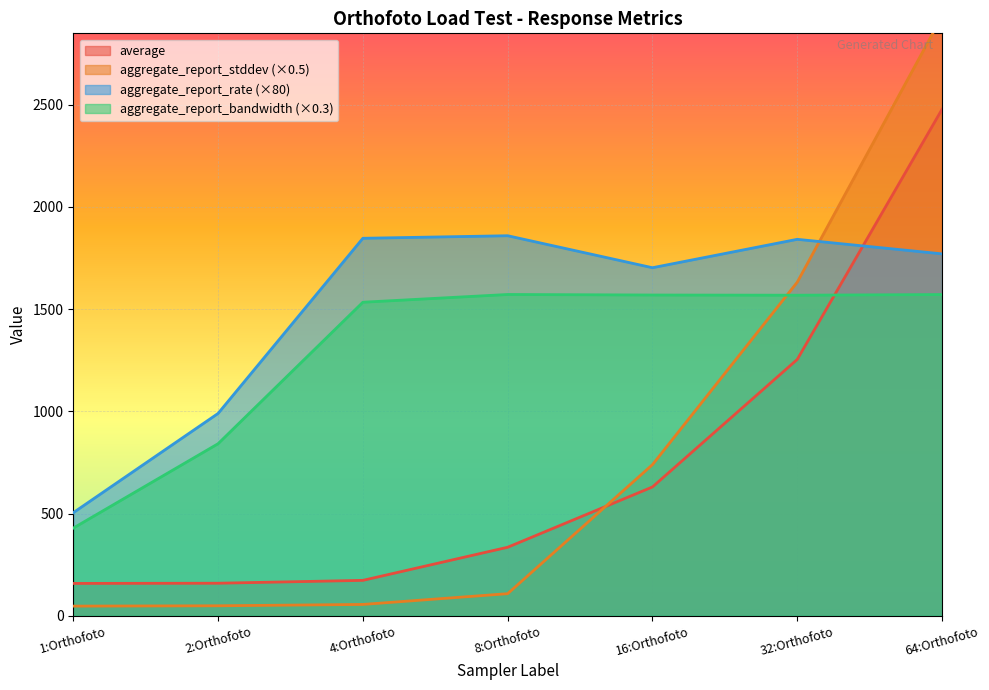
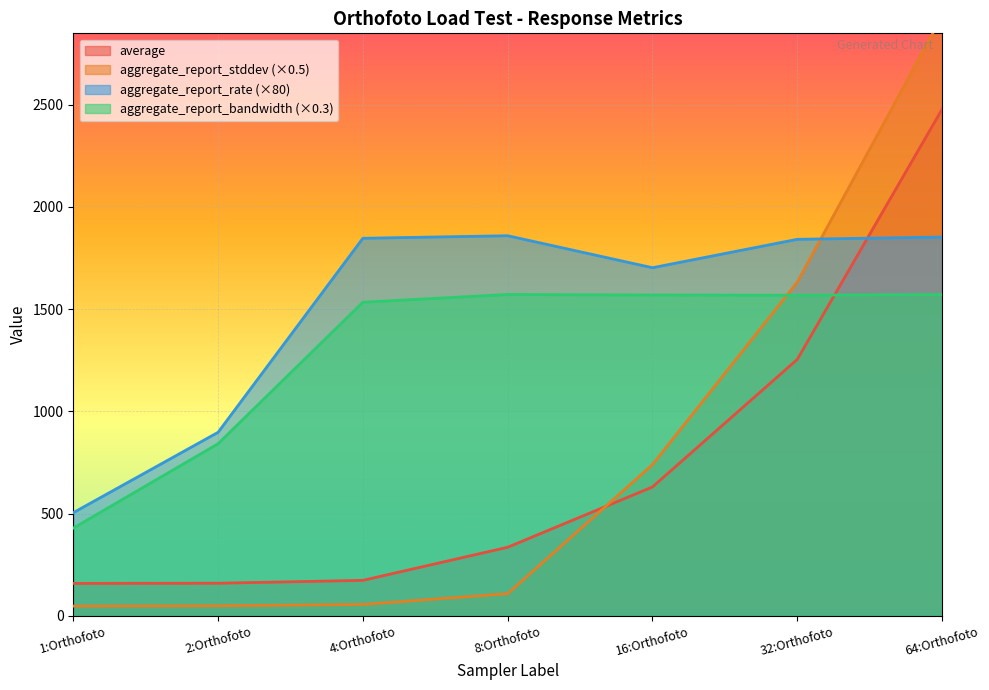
  {
    "aggregate_report_rate (×80)": {
      "1:Orthofoto": 500,
-     "2:Orthofoto": 990,
+     "2:Orthofoto": 900,
      "4:Orthofoto": 1850,
      "8:Orthofoto": 1860,
      "16:Orthofoto": 1700,
      "32:Orthofoto": 1840,
-     "64:Orthofoto": 1770
+     "64:Orthofoto": 1850
    },
    "aggregate_report_bandwidth (×0.3)": {
      "1:Orthofoto": 430,
      "2:Orthofoto": 840,
      "4:Orthofoto": 1530,
      "8:Orthofoto": 1570,
      "16:Orthofoto": 1570,
      "32:Orthofoto": 1570,
      "64:Orthofoto": 1570
    }
  }
